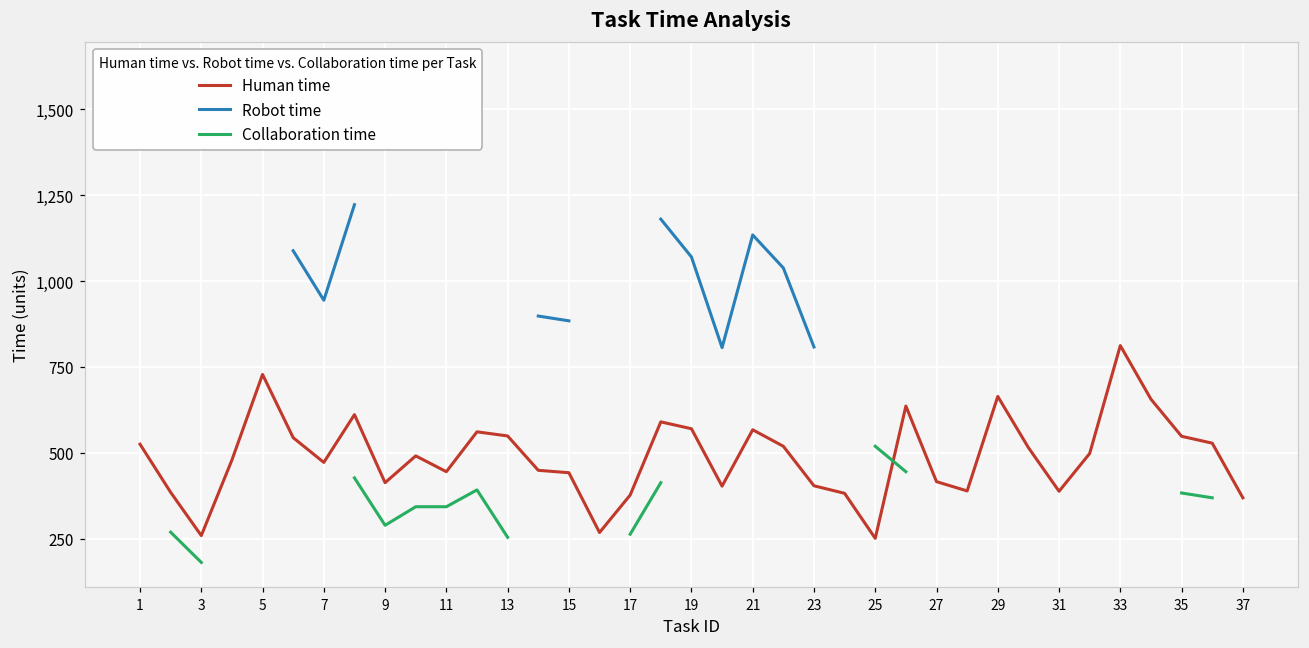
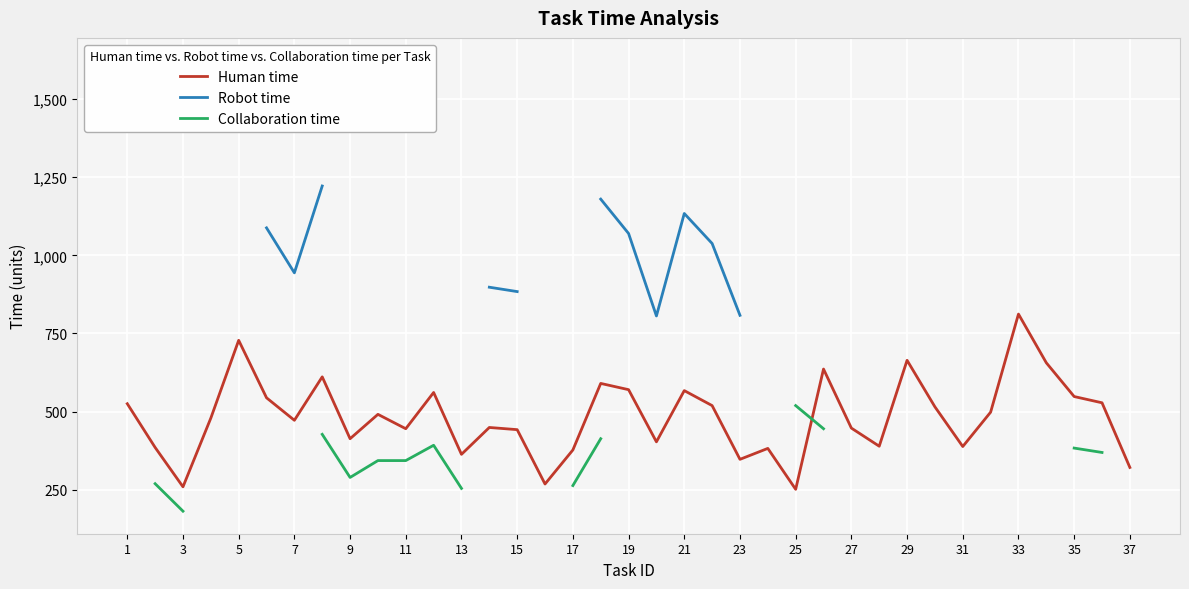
  {
    "Human time": {
      "1": "530",
      "3": "260",
      "5": "730",
      "7": "470",
      "9": "410",
      "11": "450",
-     "13": "550",
+     "13": "360",
      "15": "440",
      "17": "380",
      "19": "570",
      "21": "570",
-     "23": "400",
+     "23": "350",
      "25": "250",
-     "27": "420",
+     "27": "450",
      "29": "660",
      "31": "390",
      "33": "810",
      "35": "550",
-     "37": "370"
+     "37": "320"
    },
    "Robot time": {
      "7": "940",
      "15": "880",
      "19": "1,070",
      "21": "1,130",
      "23": "810",
      "33": "1,620",
      "35": "1,100"
    },
    "Collaboration time": {
      "3": "180",
      "9": "290",
      "11": "340",
      "13": "250",
      "15": "310",
      "17": "260",
      "25": "520",
      "33": "570",
      "35": "380"
    }
  }
